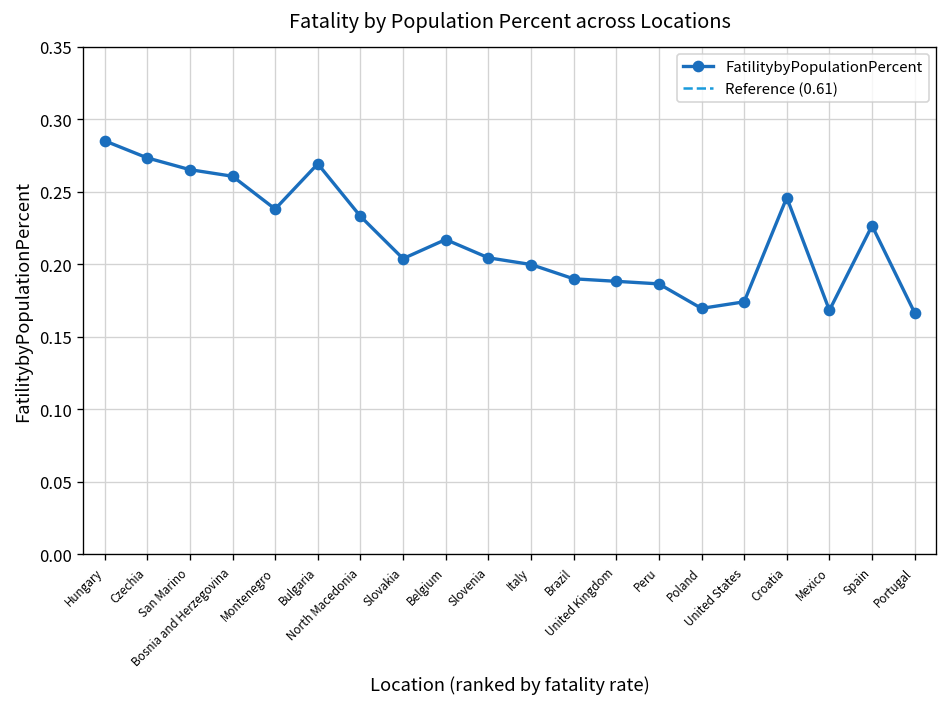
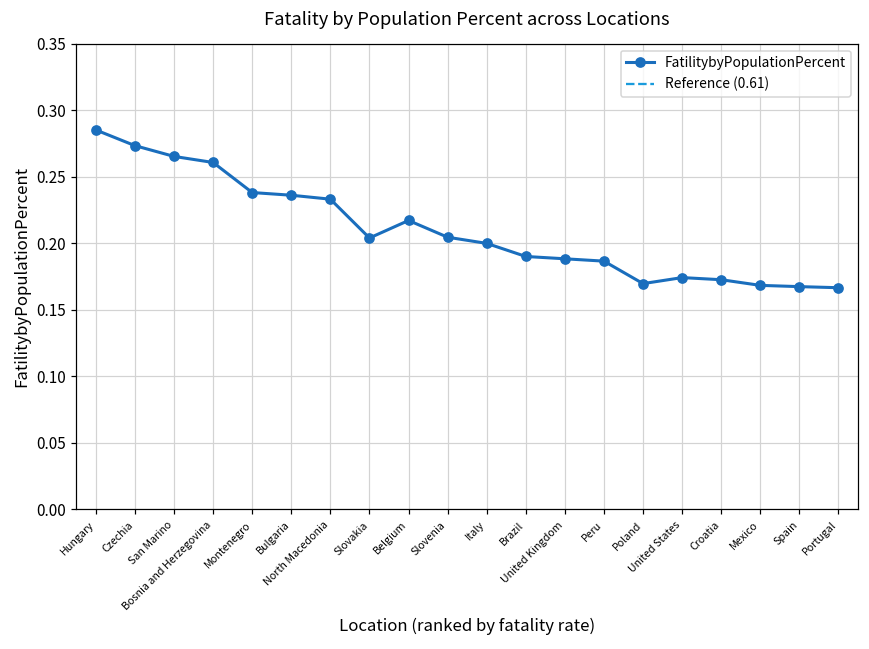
  {
    "Hungary": 0.285,
    "Czechia": 0.273,
    "San Marino": 0.265,
    "Bosnia and Herzegovina": 0.261,
    "Montenegro": 0.238,
-   "Bulgaria": 0.269,
+   "Bulgaria": 0.236,
    "North Macedonia": 0.233,
    "Slovakia": 0.204,
    "Belgium": 0.217,
    "Slovenia": 0.204,
    "Italy": 0.200,
    "Brazil": 0.190,
    "United Kingdom": 0.188,
    "Peru": 0.186,
    "Poland": 0.170,
    "United States": 0.174,
-   "Croatia": 0.246,
+   "Croatia": 0.172,
    "Mexico": 0.168,
-   "Spain": 0.227,
+   "Spain": 0.167,
    "Portugal": 0.166
  }
